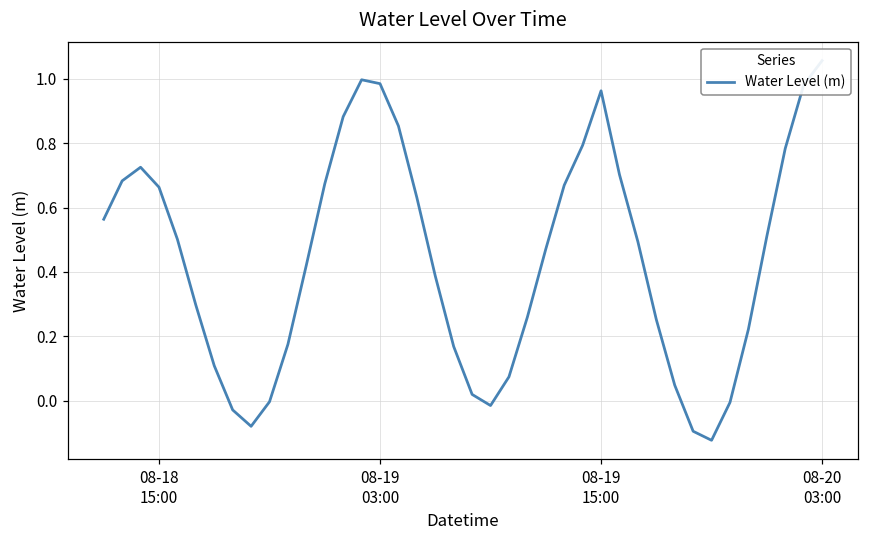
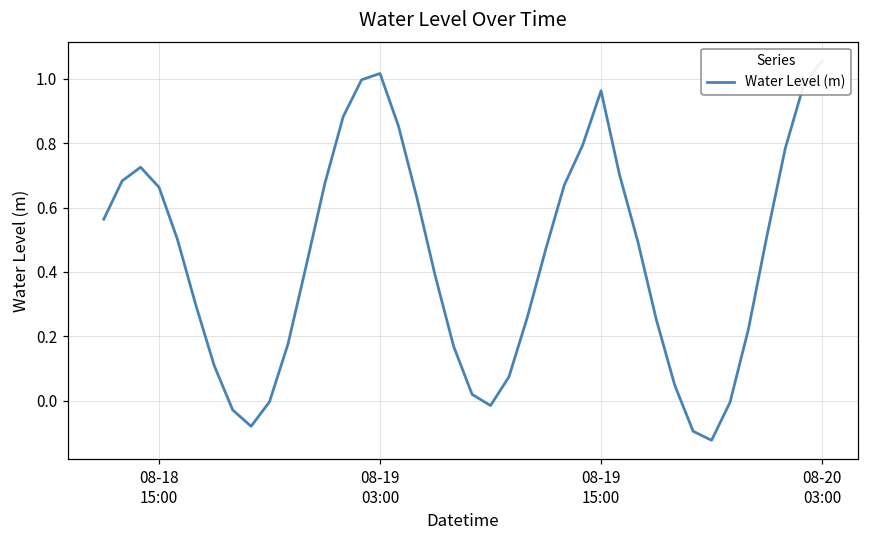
  {
    "08-18 15:00": 0.66,
-   "08-19 03:00": 0.99,
+   "08-19 03:00": 1.02,
    "08-19 15:00": 0.96
  }
